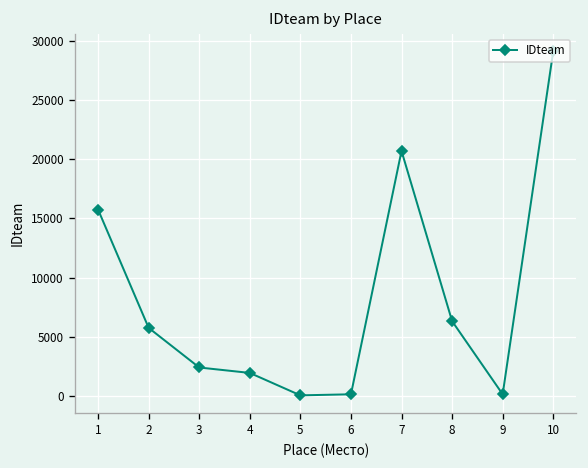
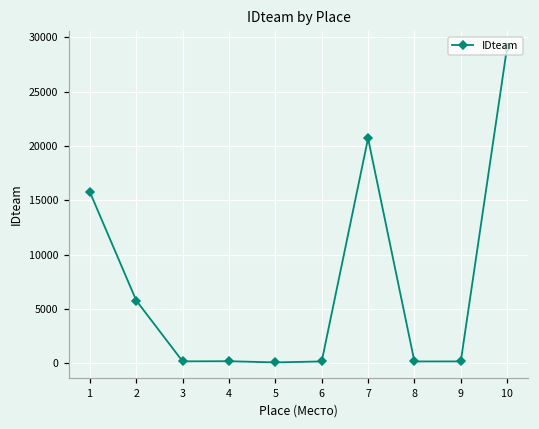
  {
    "1": 16000,
    "2": 6000,
-   "3": 2000,
-   "4": 2000,
+   "3": 0,
+   "4": 0,
    "5": 0,
    "6": 0,
    "7": 21000,
-   "8": 6000,
+   "8": 0,
    "9": 0
  }
